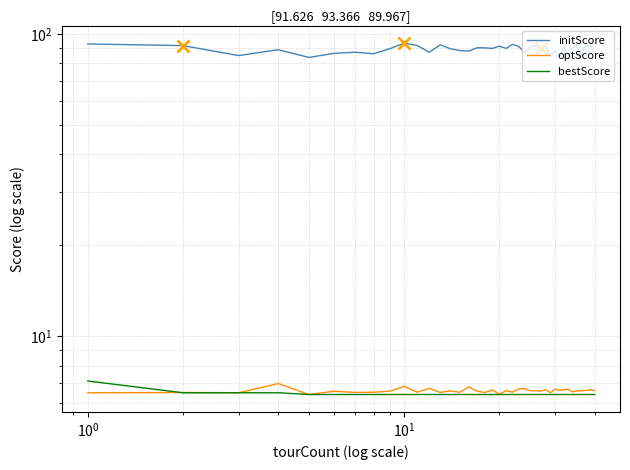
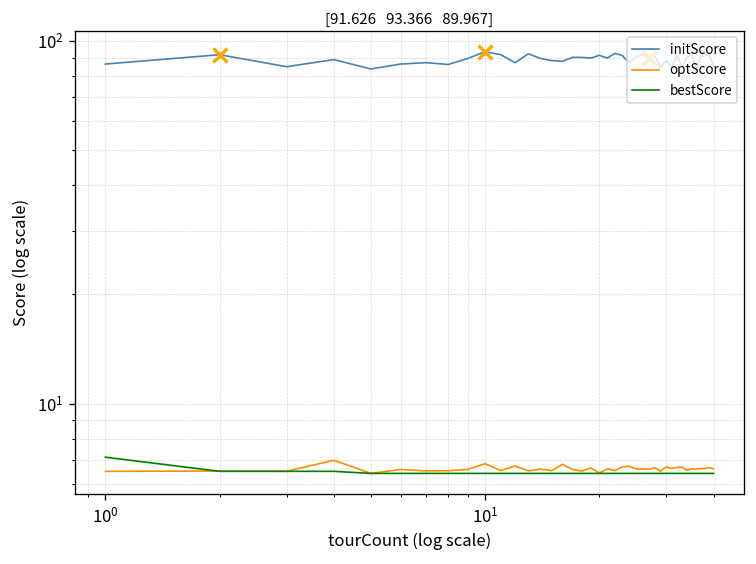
  {
    "initScore": {
-     "10^0": 93
+     "10^0": 86
    },
    "bestScore": {
      "10^0": 7,
      "10^1": 6.4
    }
  }
